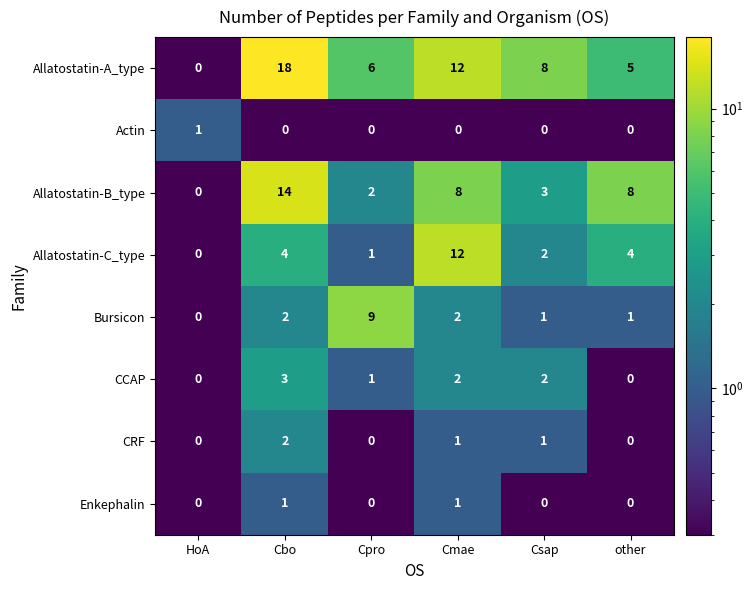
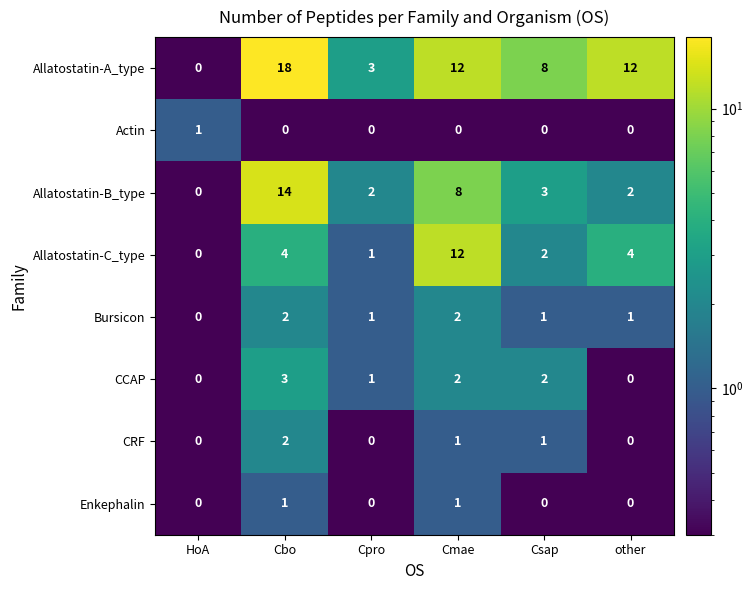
  {
    "Allatostatin-A_type": {
      "HoA": 0,
      "Cbo": 18,
-     "Cpro": 6,
+     "Cpro": 3,
      "Cmae": 12,
      "Csap": 8,
-     "other": 5
+     "other": 12
    },
    "Actin": {
      "HoA": 1,
      "Cbo": 0,
      "Cpro": 0,
      "Cmae": 0,
      "Csap": 0,
      "other": 0
    },
    "Allatostatin-B_type": {
      "HoA": 0,
      "Cbo": 14,
      "Cpro": 2,
      "Cmae": 8,
      "Csap": 3,
-     "other": 8
+     "other": 2
    },
    "Allatostatin-C_type": {
      "HoA": 0,
      "Cbo": 4,
      "Cpro": 1,
      "Cmae": 12,
      "Csap": 2,
      "other": 4
    },
    "Bursicon": {
      "HoA": 0,
      "Cbo": 2,
-     "Cpro": 9,
+     "Cpro": 1,
      "Cmae": 2,
      "Csap": 1,
      "other": 1
    },
    "CCAP": {
      "HoA": 0,
      "Cbo": 3,
      "Cpro": 1,
      "Cmae": 2,
      "Csap": 2,
      "other": 0
    },
    "CRF": {
      "HoA": 0,
      "Cbo": 2,
      "Cpro": 0,
      "Cmae": 1,
      "Csap": 1,
      "other": 0
    },
    "Enkephalin": {
      "HoA": 0,
      "Cbo": 1,
      "Cpro": 0,
      "Cmae": 1,
      "Csap": 0,
      "other": 0
    }
  }
